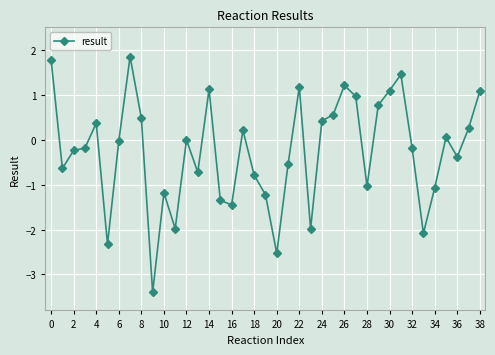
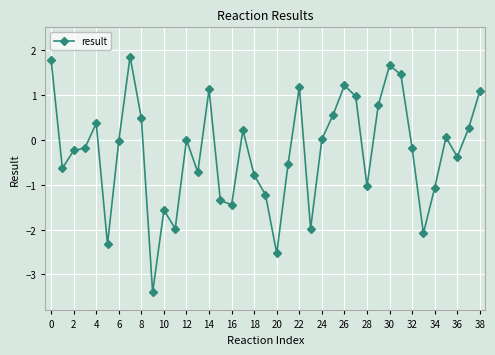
  {
    "0": 1.8,
    "2": -0.2,
    "4": 0.4,
    "6": 0.0,
    "8": 0.5,
-   "10": -1.2,
+   "10": -1.6,
    "12": 0.0,
    "14": 1.1,
    "16": -1.5,
    "18": -0.8,
    "20": -2.5,
    "22": 1.2,
-   "24": 0.4,
+   "24": 0.0,
    "26": 1.2,
    "28": -1.0,
-   "30": 1.1,
+   "30": 1.7,
    "32": -0.2,
    "34": -1.1,
    "36": -0.4,
    "38": 1.1
  }
